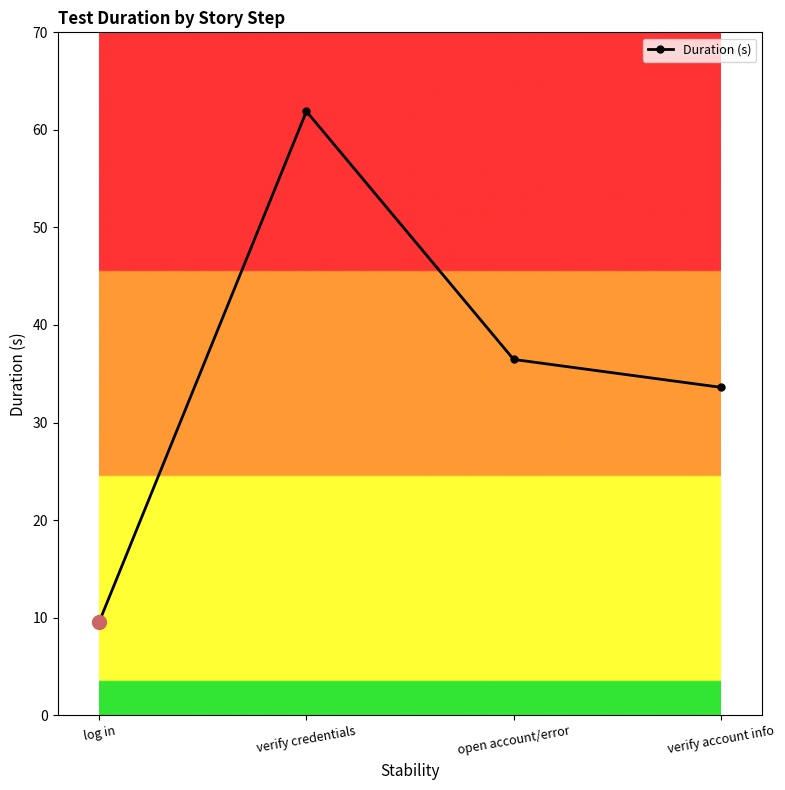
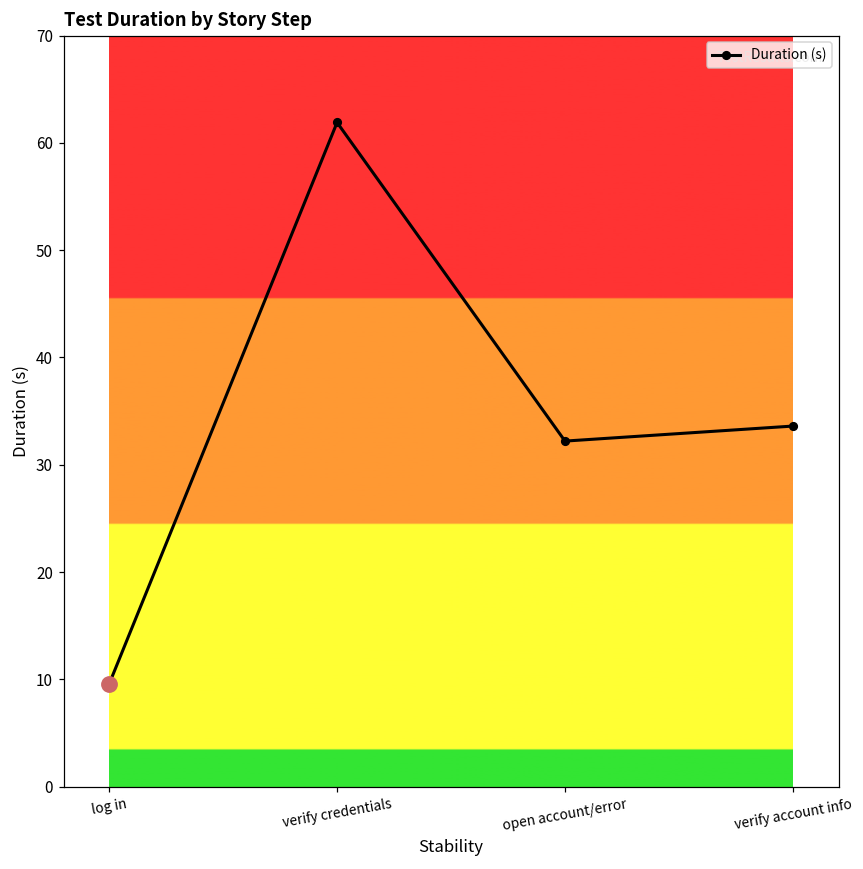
  {
    "Duration (s)": {
      "verify credentials": 62,
-     "open account/error": 36,
+     "open account/error": 32,
      "verify account info": 34
    }
  }
